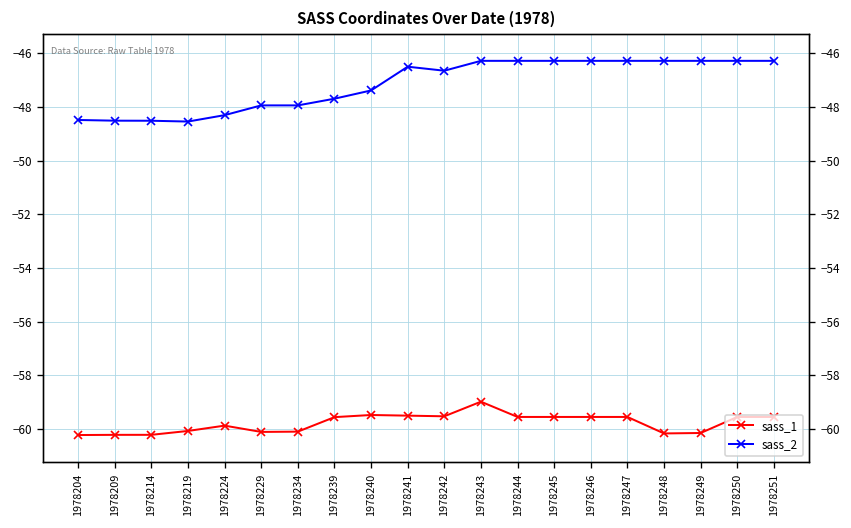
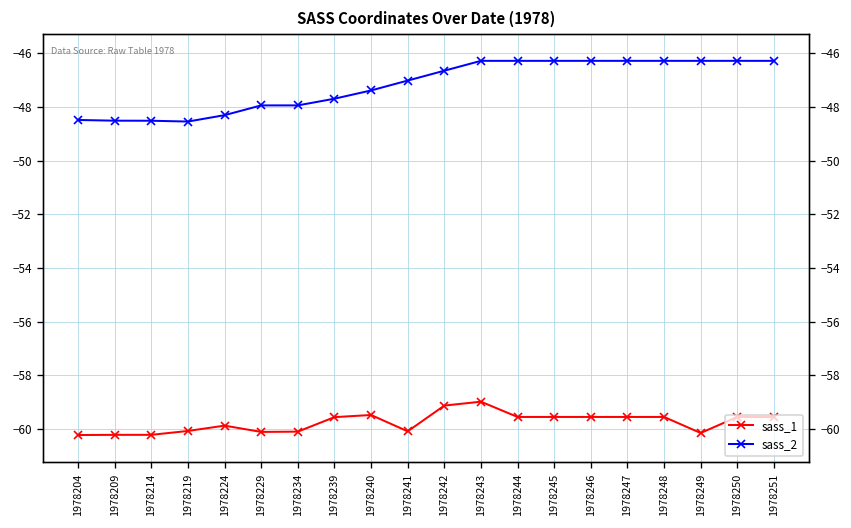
  {
    "sass_1": {
      "1978204": -60.2,
      "1978209": -60.2,
      "1978214": -60.2,
      "1978219": -60.1,
      "1978224": -59.9,
      "1978229": -60.1,
      "1978234": -60.1,
      "1978239": -59.6,
      "1978240": -59.5,
-     "1978241": -59.5,
-     "1978242": -59.5,
+     "1978241": -60.1,
+     "1978242": -59.1,
      "1978243": -59.0,
      "1978244": -59.5,
      "1978245": -59.5,
      "1978246": -59.5,
      "1978247": -59.5,
-     "1978248": -60.2,
+     "1978248": -59.5,
      "1978249": -60.1
    },
    "sass_2": {
      "1978204": -48.5,
      "1978209": -48.5,
      "1978214": -48.5,
      "1978219": -48.5,
      "1978224": -48.3,
      "1978229": -47.9,
      "1978234": -47.9,
      "1978239": -47.7,
      "1978240": -47.4,
-     "1978241": -46.5,
+     "1978241": -47.0,
      "1978242": -46.6,
      "1978243": -46.3,
      "1978244": -46.3,
      "1978245": -46.3,
      "1978246": -46.3,
      "1978247": -46.3,
      "1978248": -46.3,
      "1978249": -46.3,
      "1978250": -46.3,
      "1978251": -46.3
    }
  }
